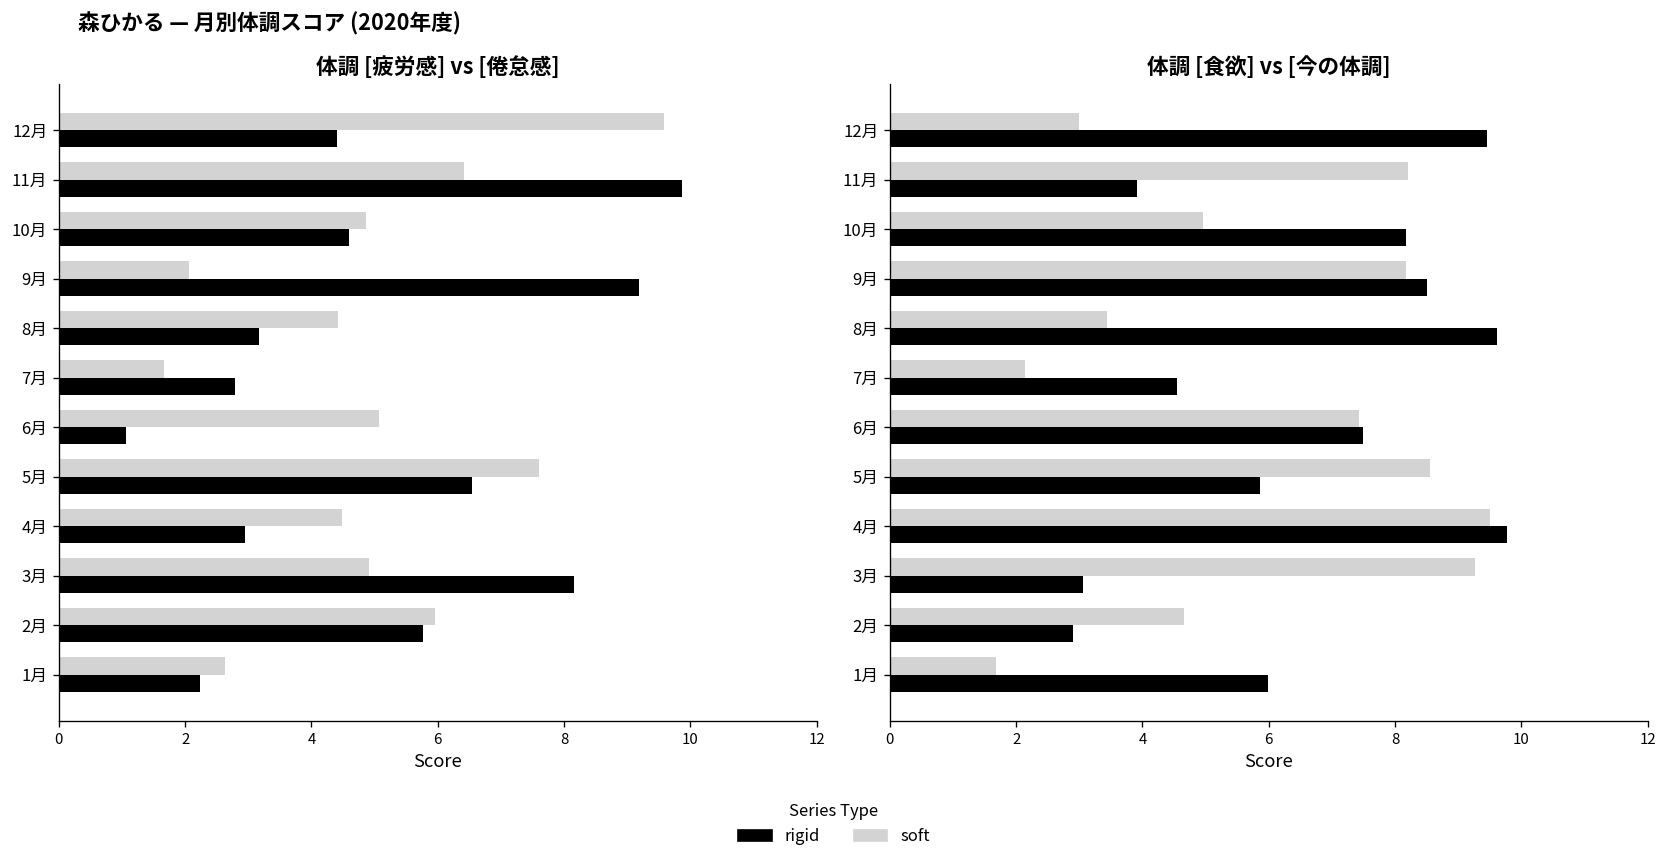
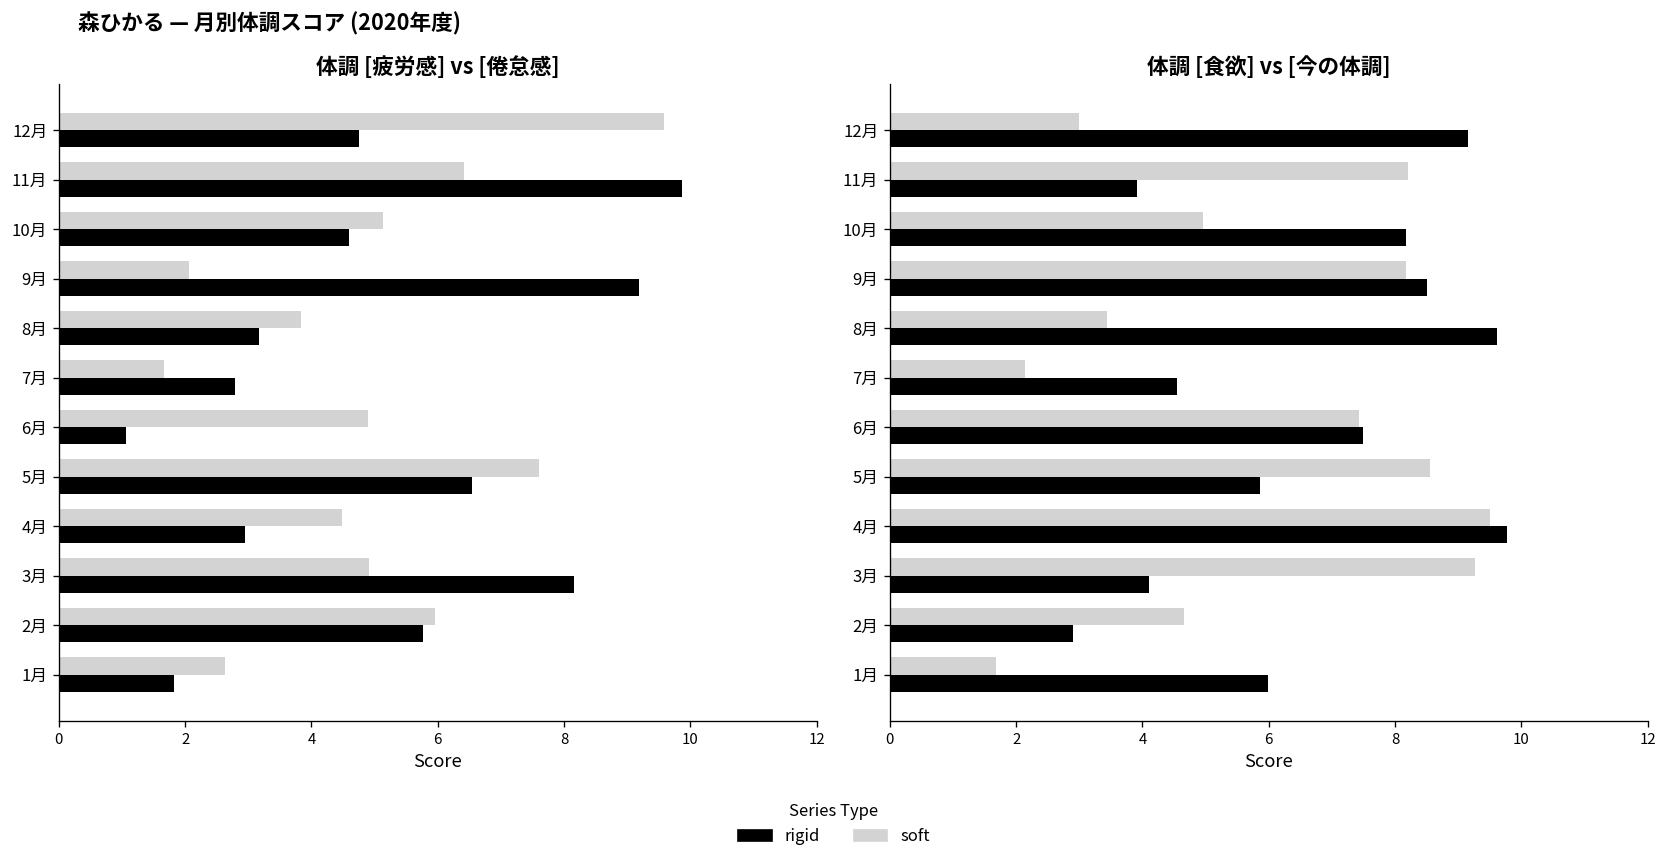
  {
    "体調 [疲労感] vs [倦怠感]": {
      "soft": {
        "12月": 9.6,
        "11月": 6.4,
-       "10月": 4.9,
+       "10月": 5.1,
        "9月": 2.1,
-       "8月": 4.4,
+       "8月": 3.8,
        "7月": 1.7,
-       "6月": 5.1,
+       "6月": 4.9,
        "5月": 7.6,
        "4月": 4.5,
        "3月": 4.9,
        "2月": 6.0,
        "1月": 2.6
      },
      "rigid": {
-       "12月": 4.4,
+       "12月": 4.8,
        "11月": 9.9,
        "10月": 4.6,
        "9月": 9.2,
        "8月": 3.2,
        "7月": 2.8,
        "6月": 1.1,
        "5月": 6.6,
        "4月": 3.0,
        "3月": 8.2,
        "2月": 5.8,
-       "1月": 2.2
+       "1月": 1.8
      }
    },
    "体調 [食欲] vs [今の体調]": {
      "soft": {
        "12月": 3.0,
        "11月": 8.2,
        "10月": 5.0,
        "9月": 8.2,
        "8月": 3.4,
        "7月": 2.1,
        "6月": 7.4,
        "5月": 8.6,
        "4月": 9.5,
        "3月": 9.3,
        "2月": 4.7,
        "1月": 1.7
      },
      "rigid": {
-       "12月": 9.5,
+       "12月": 9.2,
        "11月": 3.9,
        "10月": 8.2,
        "9月": 8.5,
        "8月": 9.6,
        "7月": 4.6,
        "6月": 7.5,
        "5月": 5.9,
        "4月": 9.8,
-       "3月": 3.1,
+       "3月": 4.1,
        "2月": 2.9,
        "1月": 6.0
      }
    }
  }
